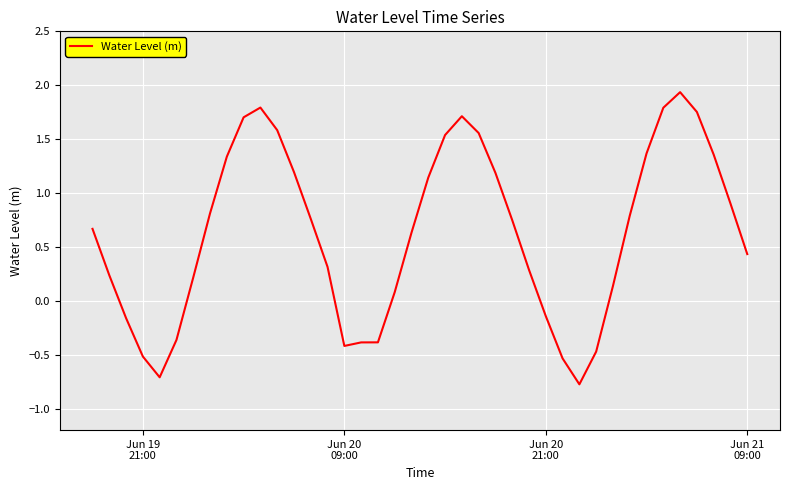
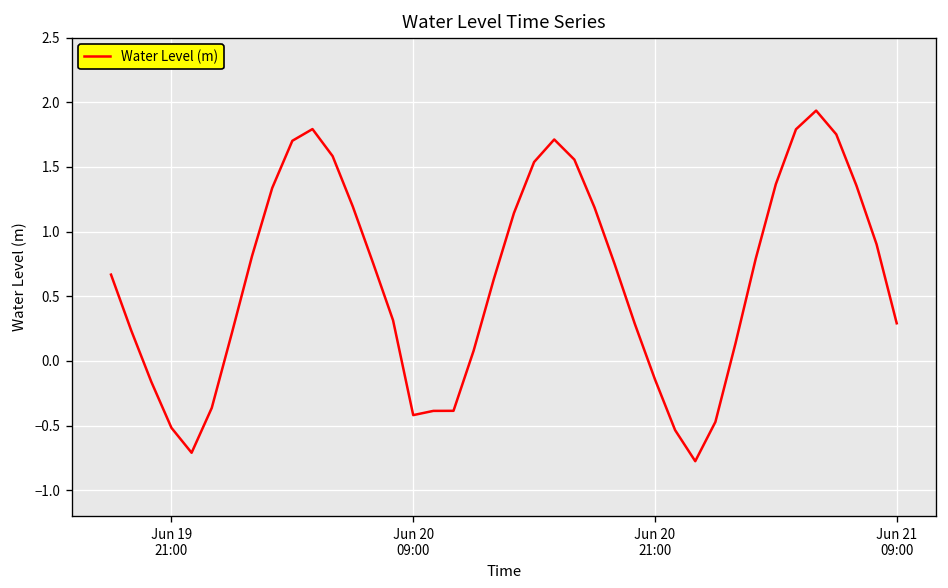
  {
    "Jun 19 21:00": -0.52,
    "Jun 20 09:00": -0.42,
    "Jun 20 21:00": -0.14,
-   "Jun 21 09:00": 0.43
+   "Jun 21 09:00": 0.29
  }
